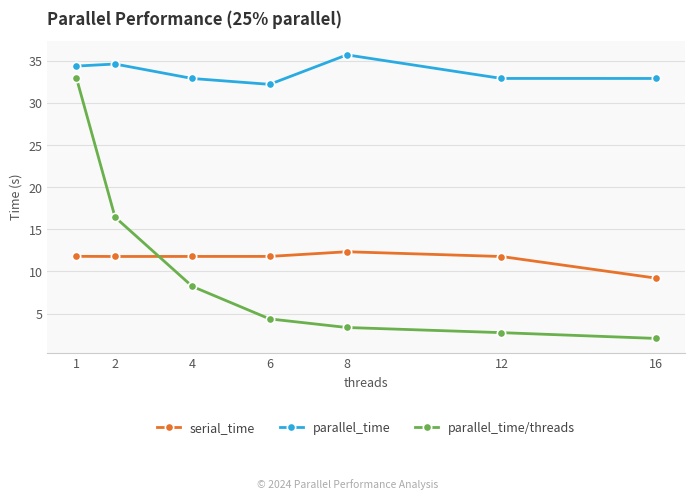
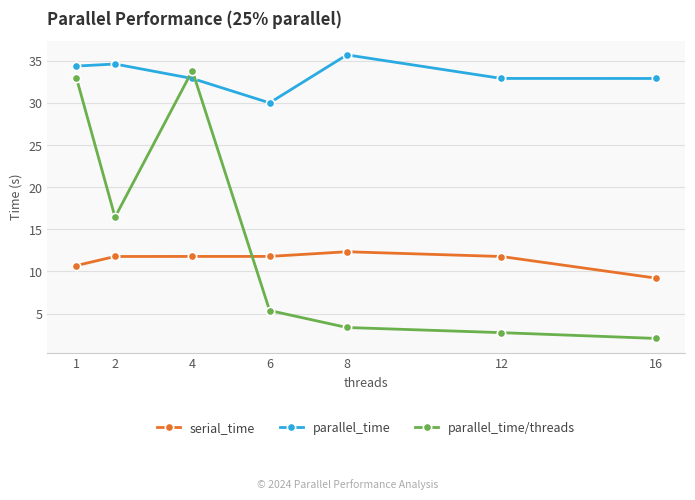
  {
    "serial_time": {
-     "1": 12,
+     "1": 11,
      "2": 12,
      "4": 12,
      "6": 12,
      "8": 12,
      "12": 12,
      "16": 9
    },
    "parallel_time": {
      "1": 34,
      "2": 35,
      "4": 33,
-     "6": 32,
+     "6": 30,
      "8": 36,
      "12": 33,
      "16": 33
    },
    "parallel_time/threads": {
      "1": 33,
      "2": 16,
-     "4": 8,
-     "6": 4,
+     "4": 34,
+     "6": 5,
      "8": 3,
      "12": 3,
      "16": 2
    }
  }
